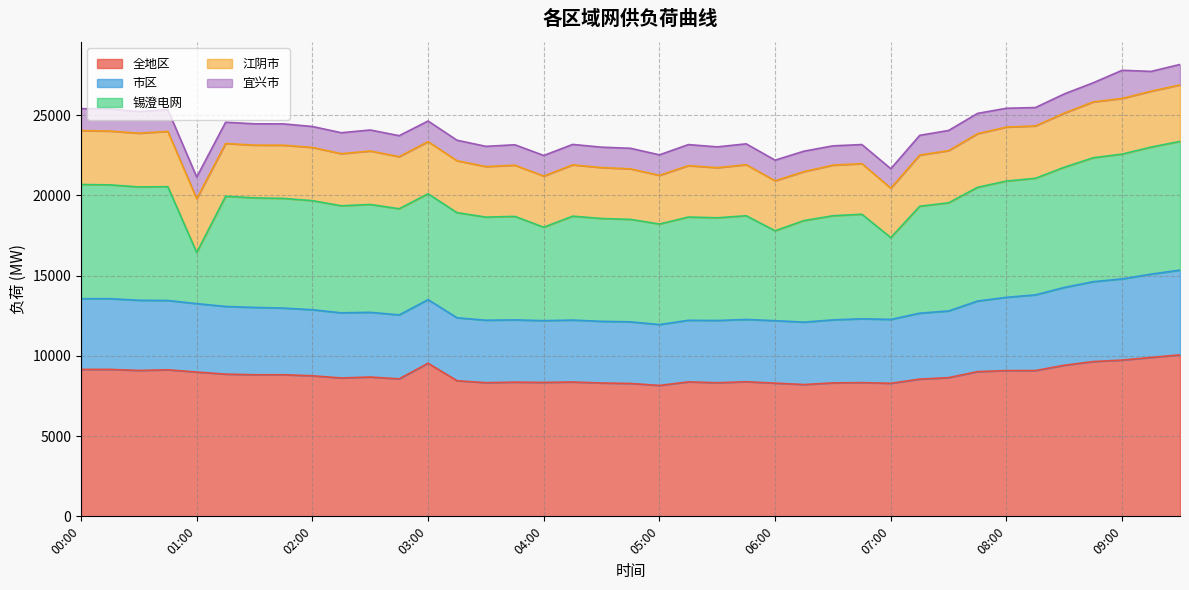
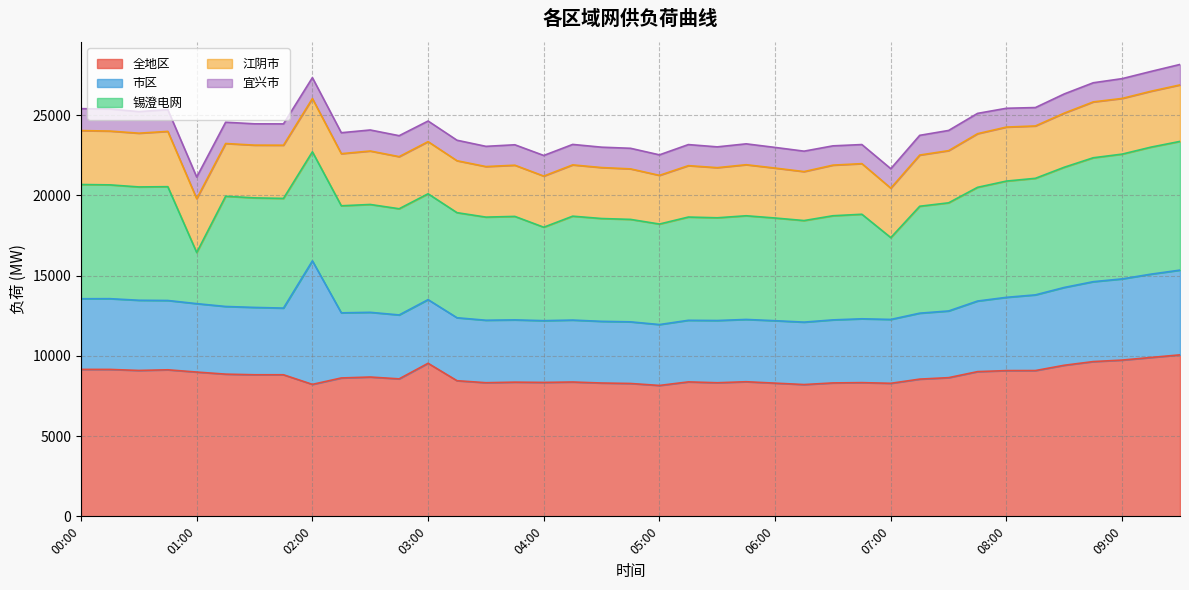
  {
    "全地区": {
      "00:00": 9200,
      "01:00": 9000,
-     "02:00": 8800,
+     "02:00": 8200,
      "03:00": 9500,
      "04:00": 8300,
      "05:00": 8200,
      "06:00": 8300,
      "07:00": 8300,
      "08:00": 9100,
      "09:00": 9700
    },
    "市区": {
      "00:00": 4400,
      "01:00": 4300,
-     "02:00": 4100,
+     "02:00": 7700,
      "03:00": 4000,
      "04:00": 3900,
      "05:00": 3800,
      "06:00": 3900,
      "07:00": 4000,
      "08:00": 4600,
      "09:00": 5100
    },
    "锡澄电网": {
      "00:00": 7100,
      "01:00": 3200,
      "02:00": 6800,
      "03:00": 6600,
      "04:00": 5800,
      "05:00": 6300,
-     "06:00": 5600,
+     "06:00": 6400,
      "07:00": 5100,
      "08:00": 7200,
      "09:00": 7800
    },
    "江阴市": {
      "00:00": 3400,
      "01:00": 3400,
      "02:00": 3300,
      "03:00": 3300,
      "04:00": 3200,
      "05:00": 3000,
      "06:00": 3100,
      "07:00": 3100,
      "08:00": 3400,
      "09:00": 3500
    },
    "宜兴市": {
      "00:00": 1400,
      "01:00": 1400,
      "02:00": 1300,
      "03:00": 1300,
      "04:00": 1300,
      "05:00": 1300,
      "06:00": 1300,
      "07:00": 1200,
      "08:00": 1200,
-     "09:00": 1800
+     "09:00": 1200
    }
  }
